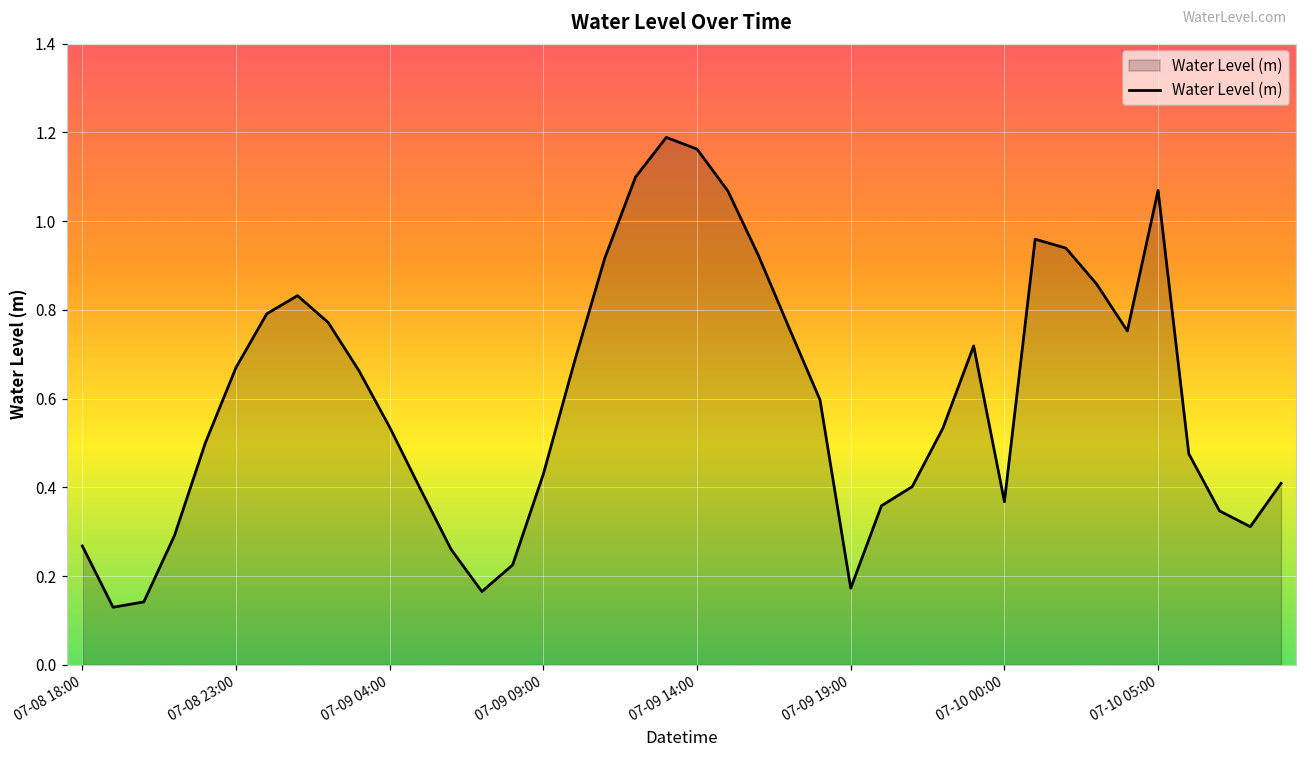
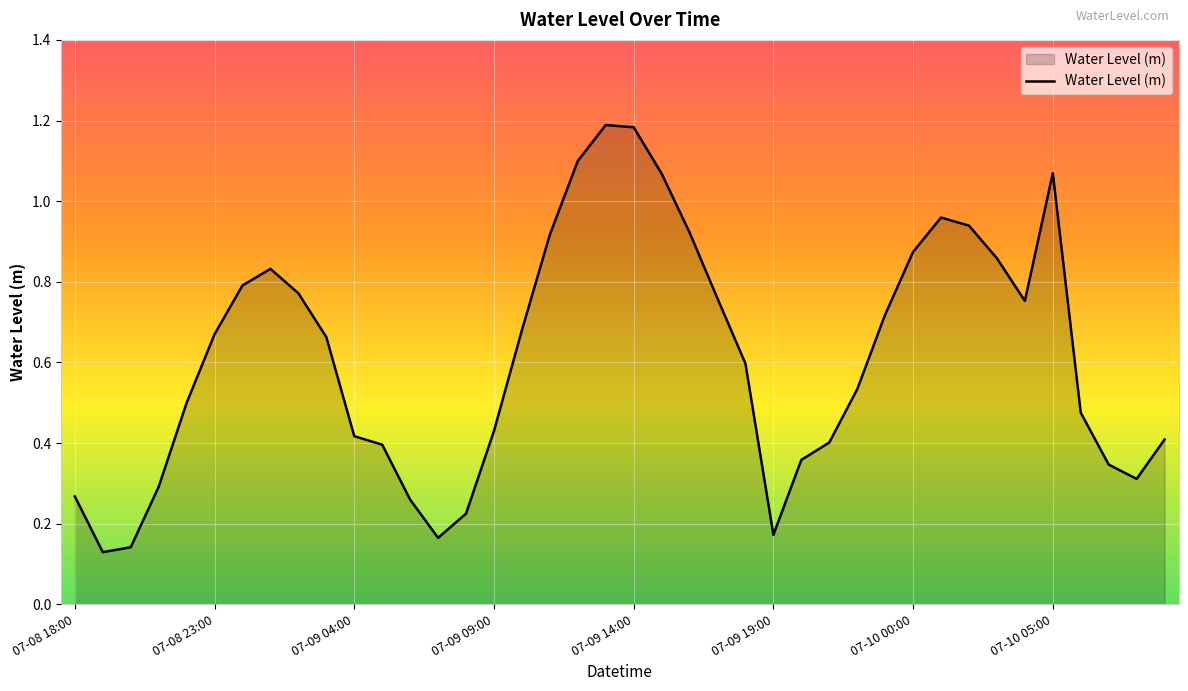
  {
    "07-08 18:00": 0.27,
    "07-08 23:00": 0.67,
-   "07-09 04:00": 0.54,
+   "07-09 04:00": 0.42,
    "07-09 09:00": 0.43,
-   "07-09 14:00": 1.16,
+   "07-09 14:00": 1.18,
    "07-09 19:00": 0.17,
-   "07-10 00:00": 0.37,
+   "07-10 00:00": 0.87,
    "07-10 05:00": 1.07
  }
